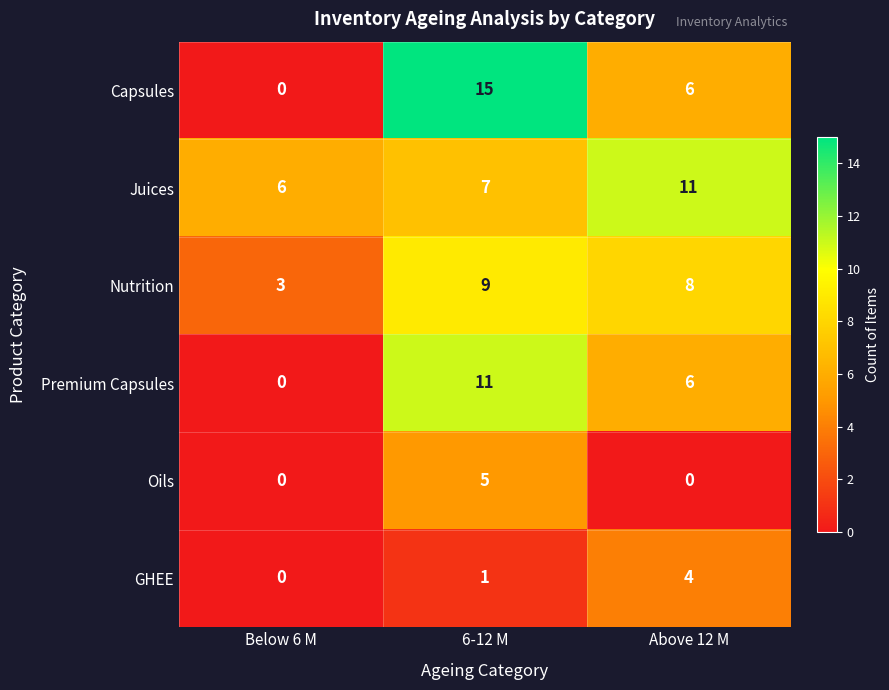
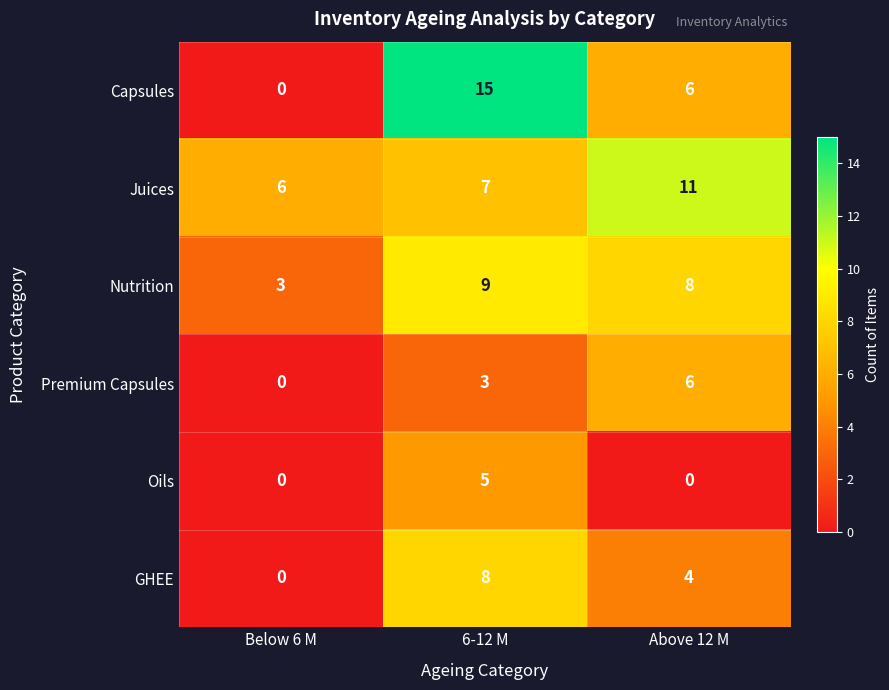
  {
    "Capsules": {
      "Below 6 M": 0,
      "6-12 M": 15,
      "Above 12 M": 6
    },
    "Juices": {
      "Below 6 M": 6,
      "6-12 M": 7,
      "Above 12 M": 11
    },
    "Nutrition": {
      "Below 6 M": 3,
      "6-12 M": 9,
      "Above 12 M": 8
    },
    "Premium Capsules": {
      "Below 6 M": 0,
-     "6-12 M": 11,
+     "6-12 M": 3,
      "Above 12 M": 6
    },
    "Oils": {
      "Below 6 M": 0,
      "6-12 M": 5,
      "Above 12 M": 0
    },
    "GHEE": {
      "Below 6 M": 0,
-     "6-12 M": 1,
+     "6-12 M": 8,
      "Above 12 M": 4
    }
  }
